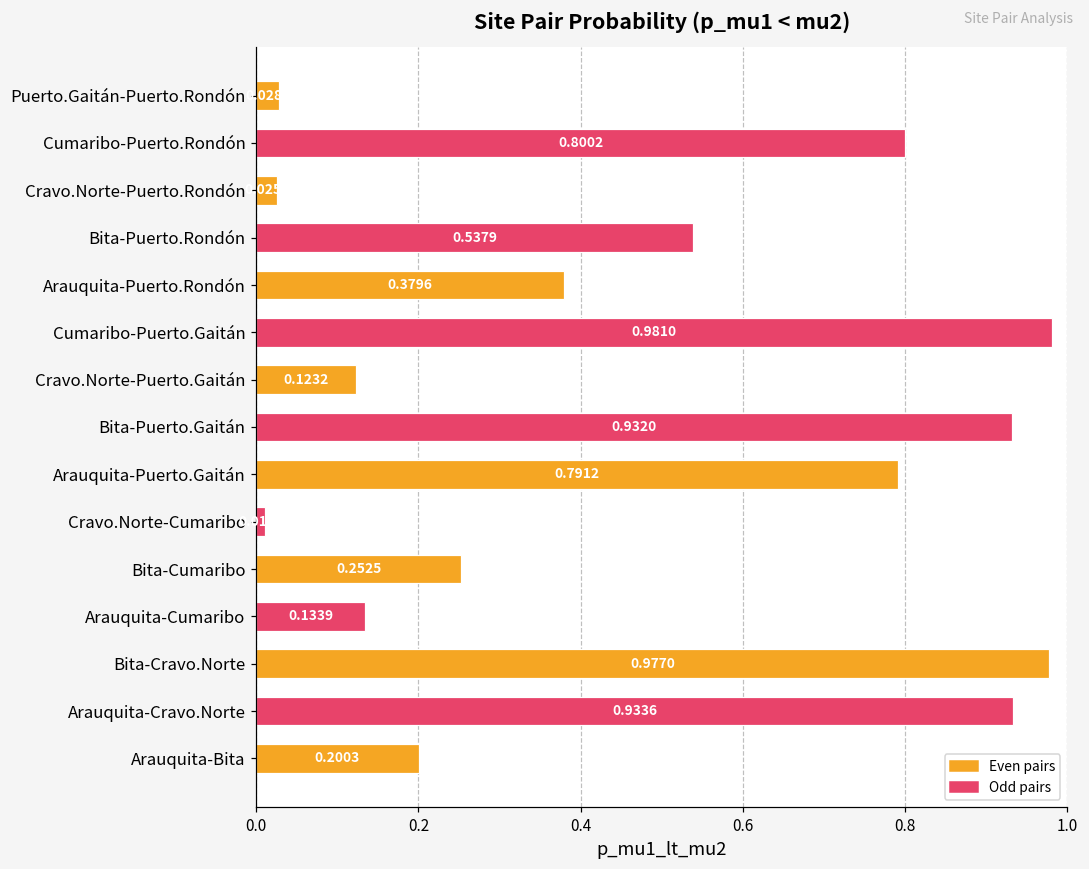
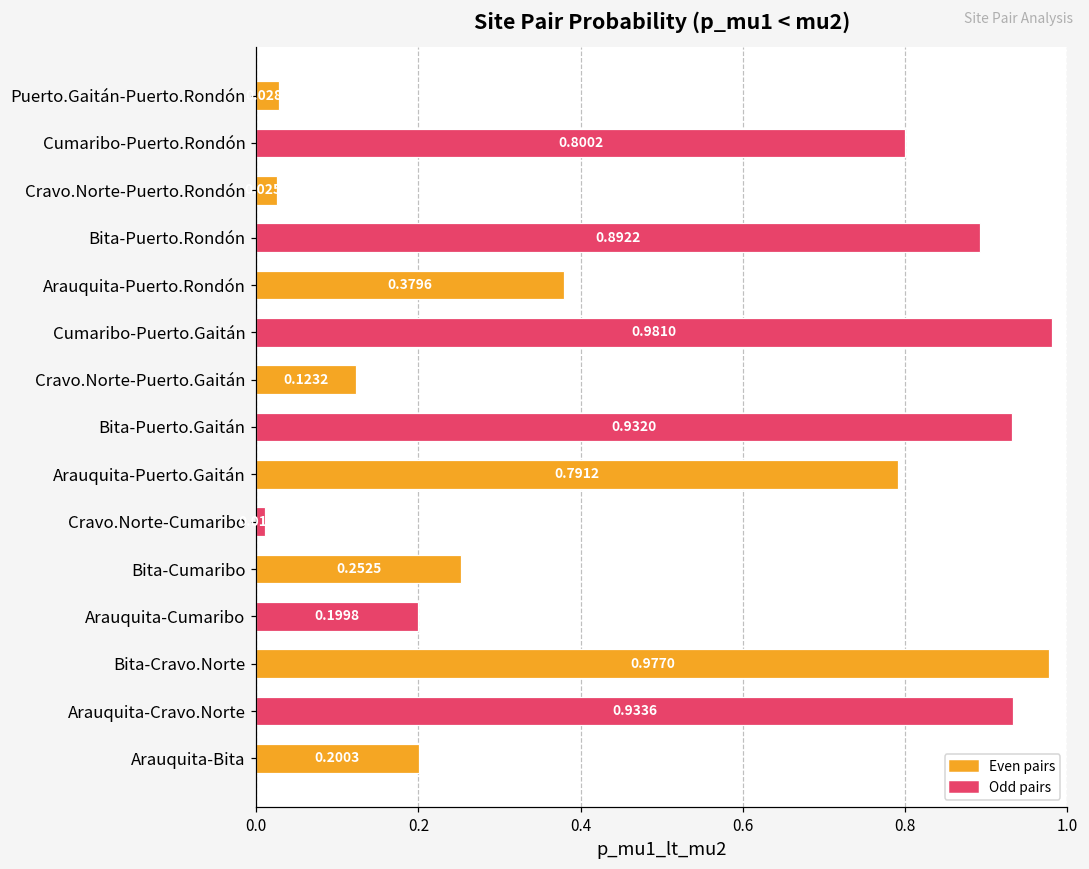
  {
    "Cumaribo-Puerto.Rondón": 0.8002,
-   "Bita-Puerto.Rondón": 0.5379,
+   "Bita-Puerto.Rondón": 0.8922,
    "Arauquita-Puerto.Rondón": 0.3796,
    "Cumaribo-Puerto.Gaitán": 0.9810,
    "Cravo.Norte-Puerto.Gaitán": 0.1232,
    "Bita-Puerto.Gaitán": 0.9320,
    "Arauquita-Puerto.Gaitán": 0.7912,
    "Bita-Cumaribo": 0.2525,
-   "Arauquita-Cumaribo": 0.1339,
+   "Arauquita-Cumaribo": 0.1998,
    "Bita-Cravo.Norte": 0.9770,
    "Arauquita-Cravo.Norte": 0.9336,
    "Arauquita-Bita": 0.2003
  }
